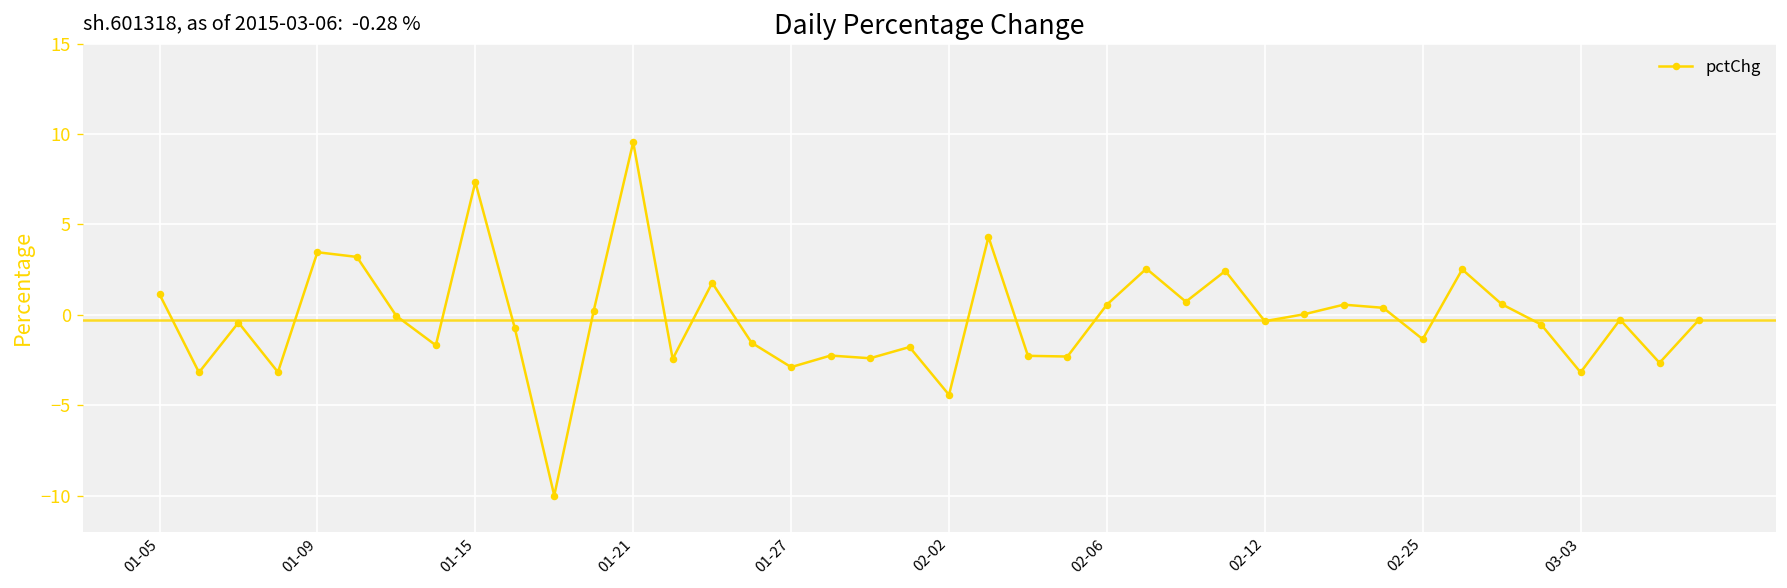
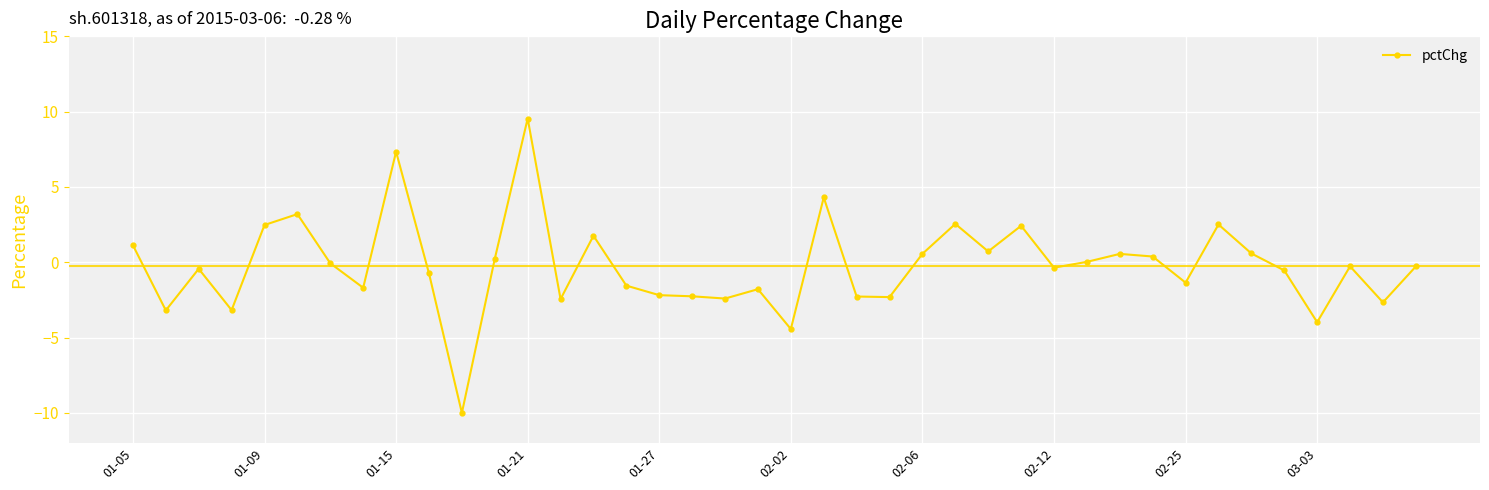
  {
    "01-05": 1.1,
-   "01-09": 3.5,
+   "01-09": 2.5,
    "01-15": 7.3,
    "01-21": 9.5,
-   "01-27": -2.9,
+   "01-27": -2.2,
    "02-02": -4.4,
    "02-06": 0.6,
    "02-12": -0.4,
    "02-25": -1.4,
-   "03-03": -3.2
+   "03-03": -4.0
  }
